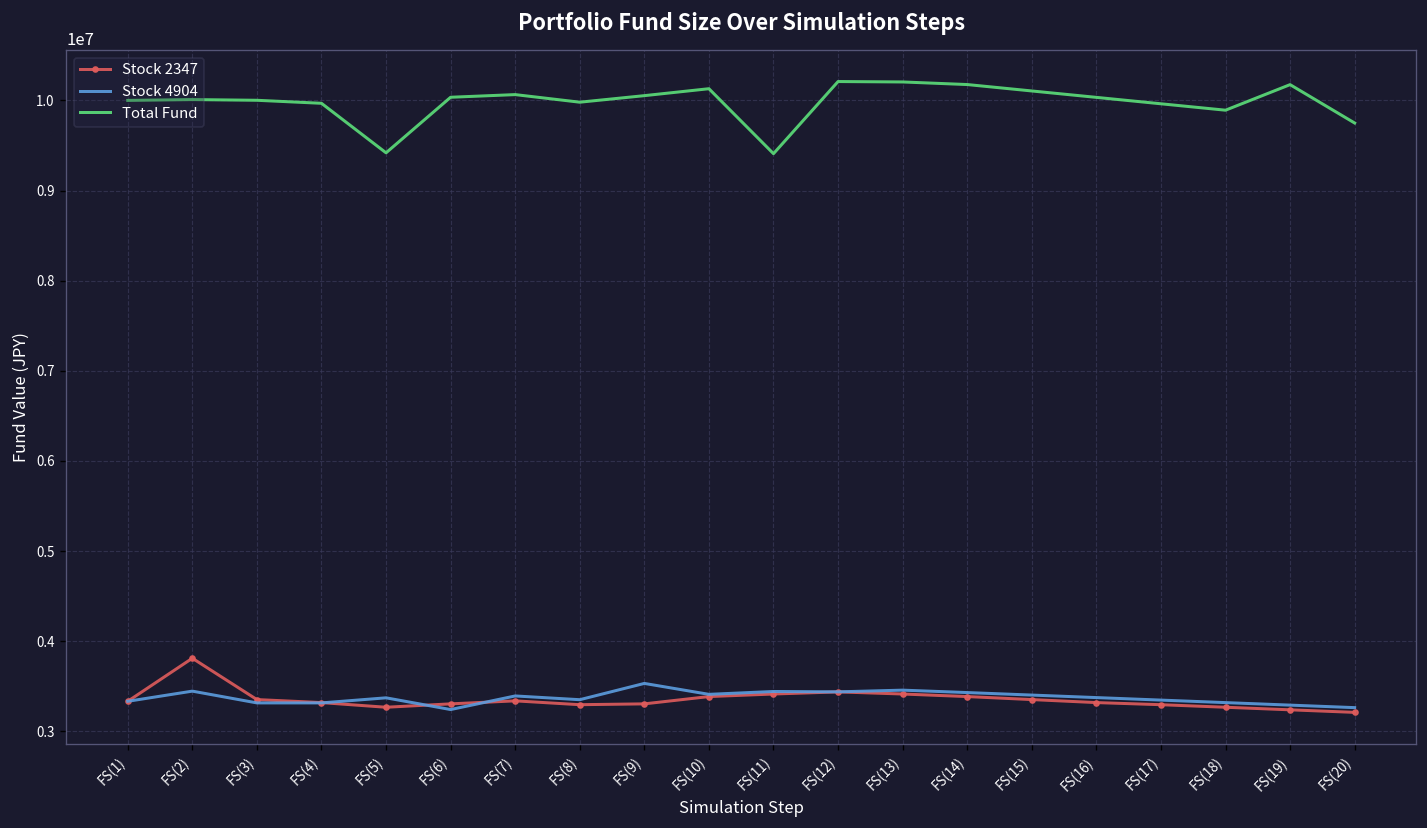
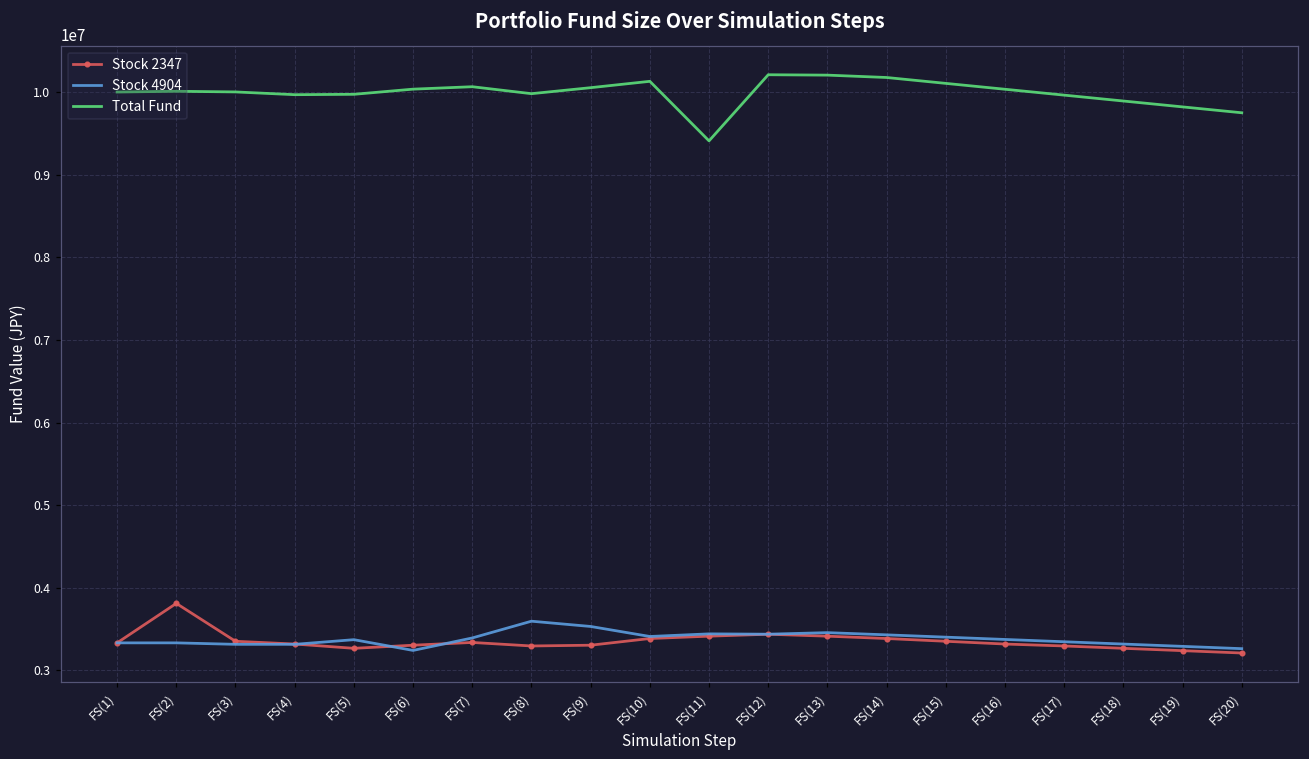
  {
    "Stock 2347": {
      "FS(2)": 3800000,
      "FS(3)": 3400000,
      "FS(5)": 3300000,
      "FS(6)": 3300000,
      "FS(7)": 3300000,
      "FS(8)": 3300000,
      "FS(9)": 3300000,
      "FS(13)": 3400000,
      "FS(14)": 3400000,
      "FS(15)": 3400000,
      "FS(16)": 3300000,
      "FS(17)": 3300000,
      "FS(18)": 3300000,
      "FS(19)": 3200000,
      "FS(20)": 3200000
    },
    "Stock 4904": {
-     "FS(2)": 3400000,
+     "FS(2)": 3300000,
      "FS(3)": 3300000,
      "FS(5)": 3400000,
      "FS(6)": 3200000,
      "FS(7)": 3400000,
-     "FS(8)": 3400000,
+     "FS(8)": 3600000,
      "FS(9)": 3500000,
      "FS(13)": 3500000,
      "FS(14)": 3400000,
      "FS(15)": 3400000,
      "FS(16)": 3400000,
      "FS(17)": 3300000,
      "FS(18)": 3300000,
      "FS(19)": 3300000,
      "FS(20)": 3300000
    },
    "Total Fund": {
      "FS(3)": 10000000,
      "FS(4)": 10000000,
-     "FS(5)": 9400000,
+     "FS(5)": 10000000,
      "FS(6)": 10000000,
      "FS(7)": 10100000,
      "FS(8)": 10000000,
      "FS(9)": 10100000,
      "FS(10)": 10100000,
      "FS(11)": 9400000,
      "FS(12)": 10200000,
      "FS(13)": 10200000,
      "FS(14)": 10200000,
      "FS(15)": 10100000,
      "FS(16)": 10000000,
      "FS(17)": 10000000,
      "FS(18)": 9900000,
-     "FS(19)": 10200000,
+     "FS(19)": 9800000,
      "FS(20)": 9700000
    }
  }
